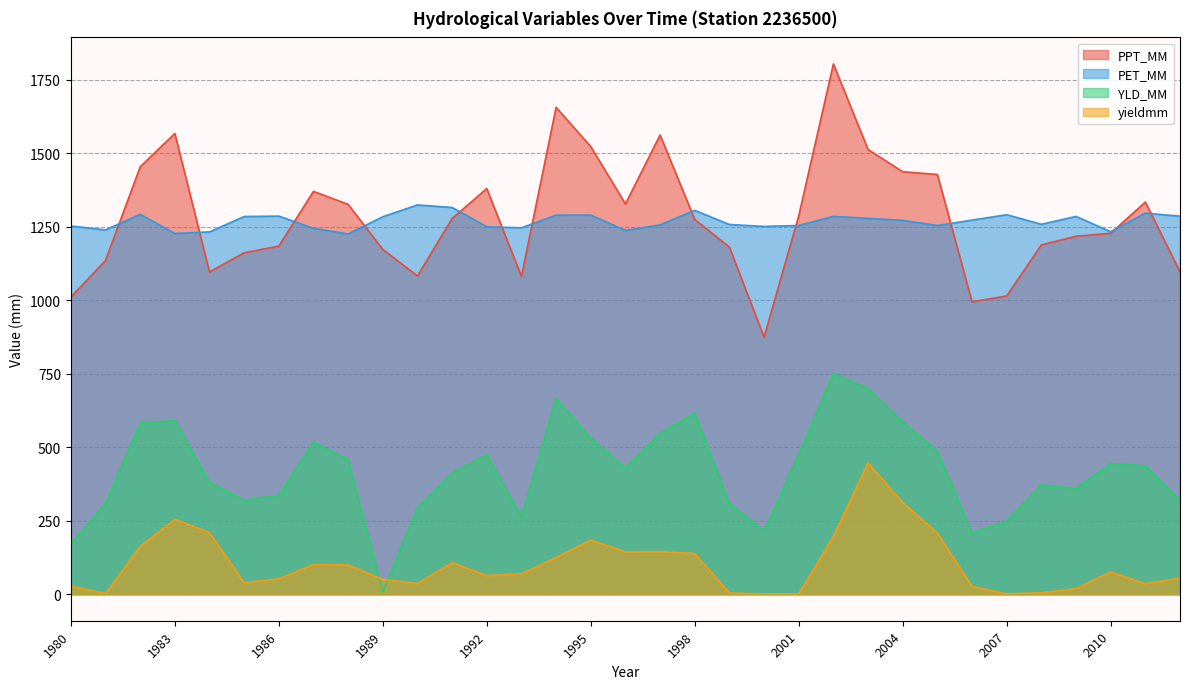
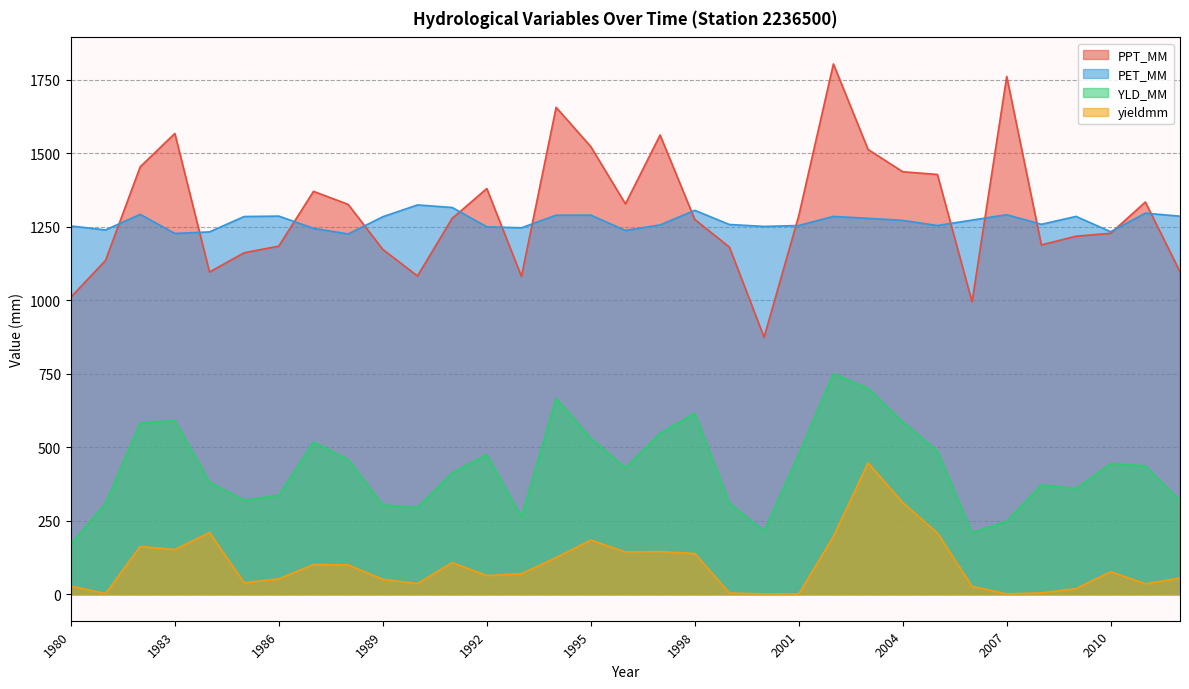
  {
    "PPT_MM": {
      "1980": 1010,
      "1983": 1570,
      "1986": 1180,
      "1989": 1170,
      "1992": 1380,
      "1995": 1520,
      "1998": 1280,
      "2001": 1290,
      "2004": 1440,
-     "2007": 1010
+     "2007": 1760
    },
    "PET_MM": {
      "1980": 1250,
      "1983": 1230,
      "1986": 1290,
      "1989": 1280,
      "1992": 1250,
      "1995": 1290,
      "1998": 1310,
      "2001": 1250,
      "2004": 1270,
      "2007": 1290
    },
    "YLD_MM": {
      "1980": 170,
      "1983": 590,
      "1986": 340,
-     "1989": 10,
+     "1989": 300,
      "1992": 470,
      "1995": 530,
      "1998": 620,
      "2001": 480,
      "2004": 590,
      "2007": 250,
      "2010": 440
    },
    "yieldmm": {
      "1980": 30,
-     "1983": 250,
+     "1983": 150,
      "1986": 50,
      "1989": 50,
      "1992": 60,
      "1995": 180,
      "1998": 140,
      "2001": 0,
      "2004": 310,
      "2007": 0,
      "2010": 80
    }
  }
